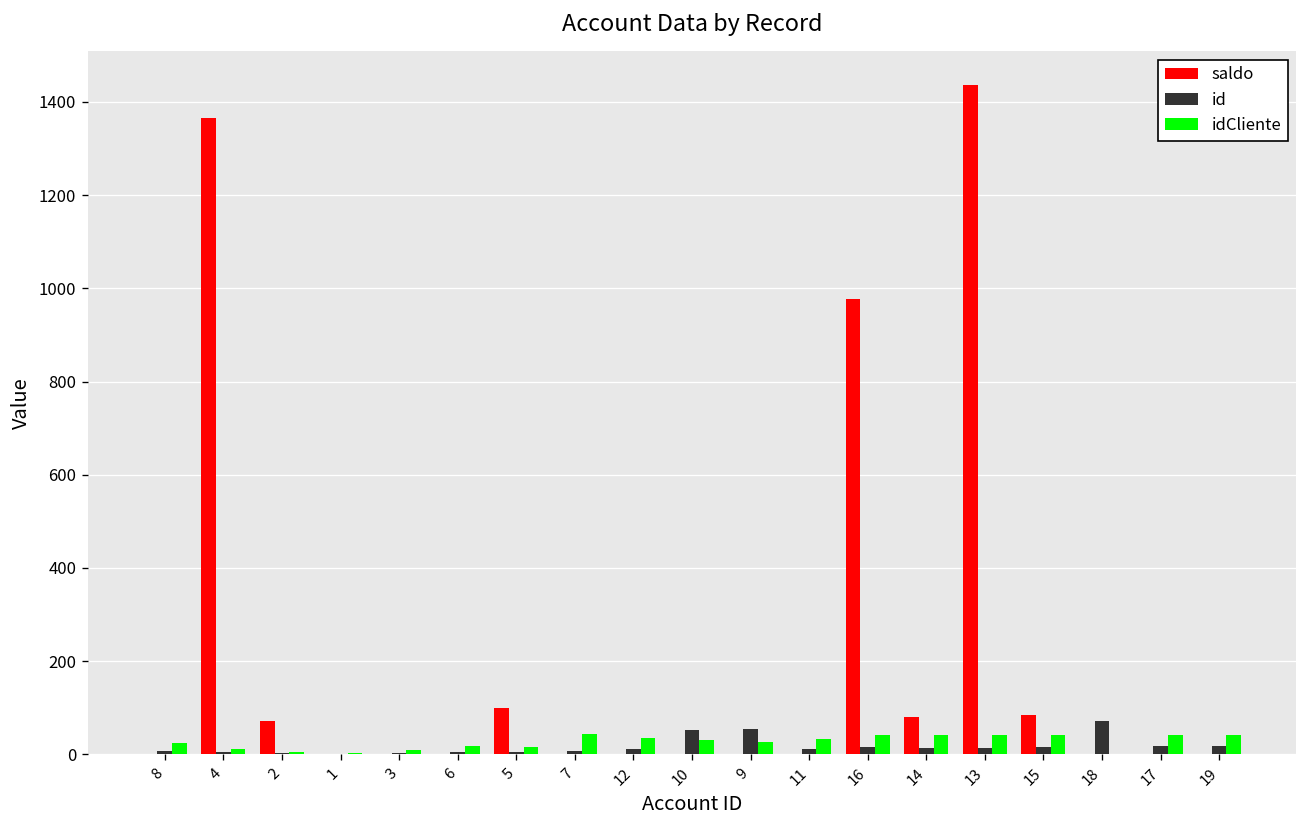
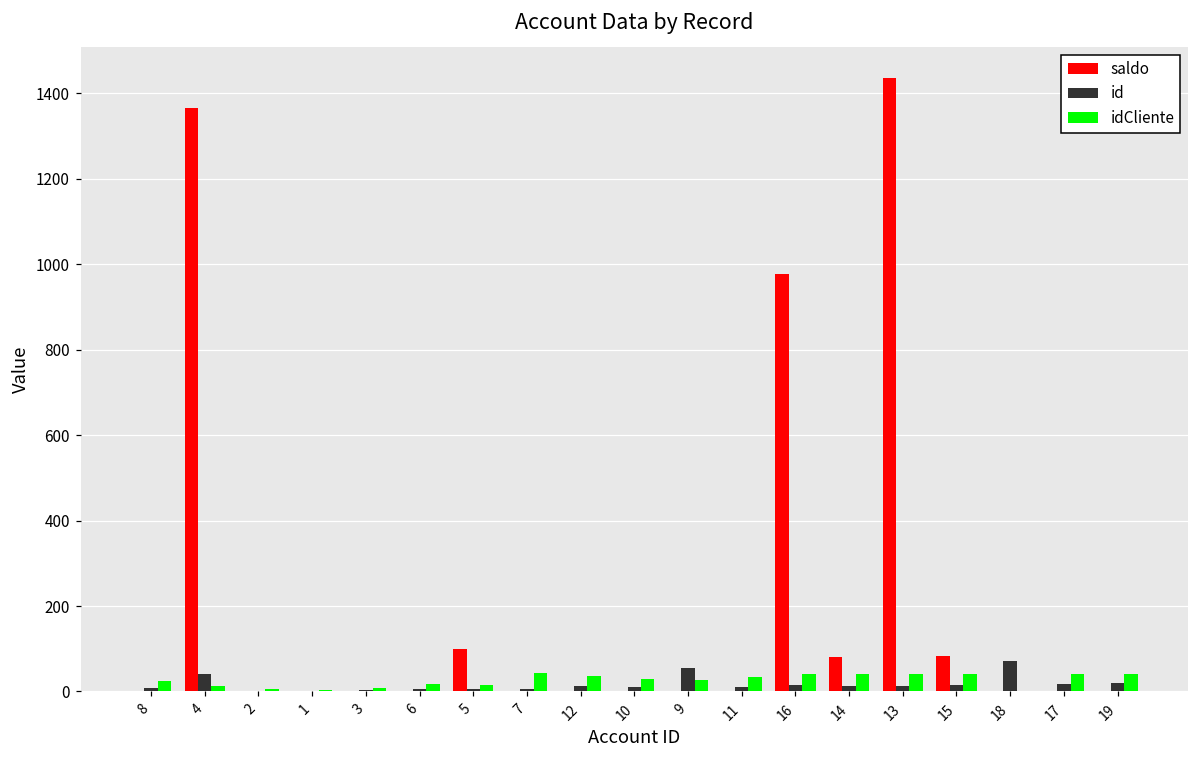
  {
    "saldo": {
      "4": 1370,
-     "2": 70,
+     "2": 0,
      "5": 100,
      "12": 0,
      "16": 980,
      "14": 80,
      "13": 1440,
      "15": 80,
      "17": 0,
      "19": 0
    },
    "id": {
      "8": 10,
-     "4": 0,
+     "4": 40,
      "7": 10,
      "12": 10,
-     "10": 50,
+     "10": 10,
      "9": 60,
      "11": 10,
      "16": 20,
      "14": 10,
      "13": 10,
      "15": 20,
      "18": 70,
      "17": 20,
      "19": 20
    },
    "idCliente": {
      "8": 20,
      "4": 10,
      "3": 10,
      "6": 20,
      "5": 20,
      "7": 40,
      "12": 40,
      "10": 30,
      "9": 30,
      "11": 30,
      "16": 40,
      "14": 40,
      "13": 40,
      "15": 40,
      "17": 40,
      "19": 40
    }
  }
